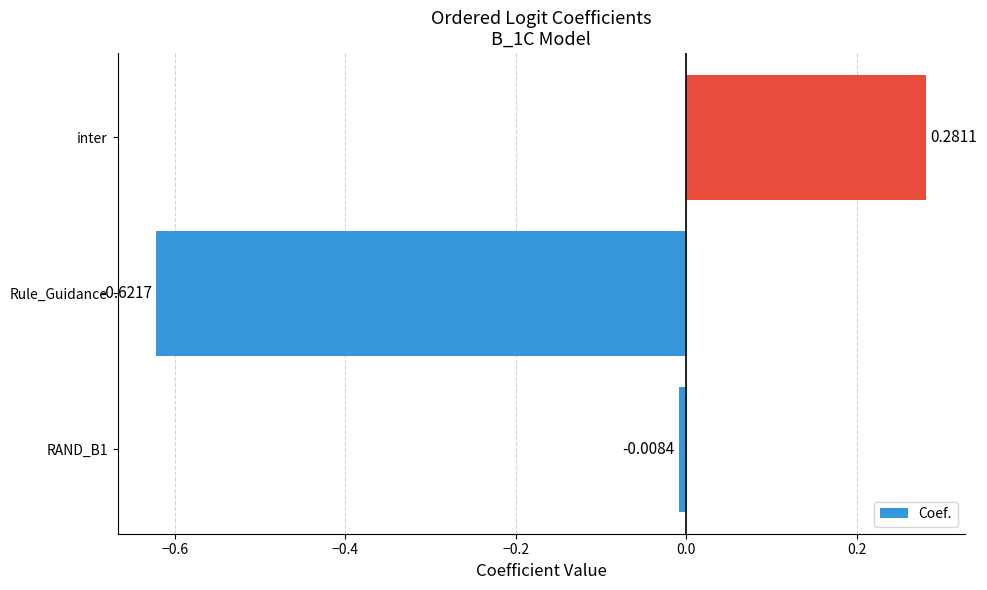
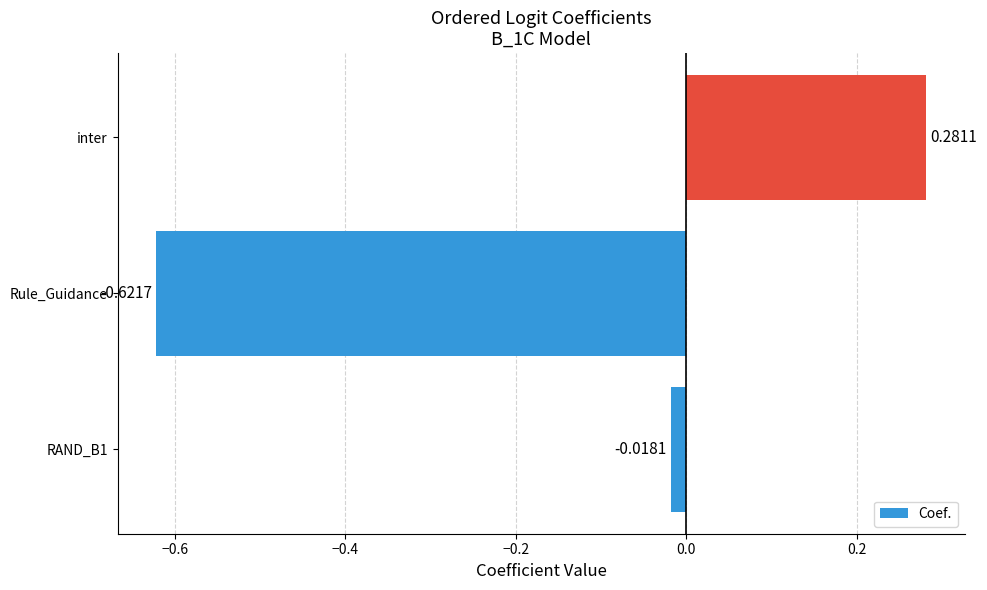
  {
    "inter": 0.2811,
    "Rule_Guidance": -0.6217,
-   "RAND_B1": -0.0084
+   "RAND_B1": -0.0181
  }
